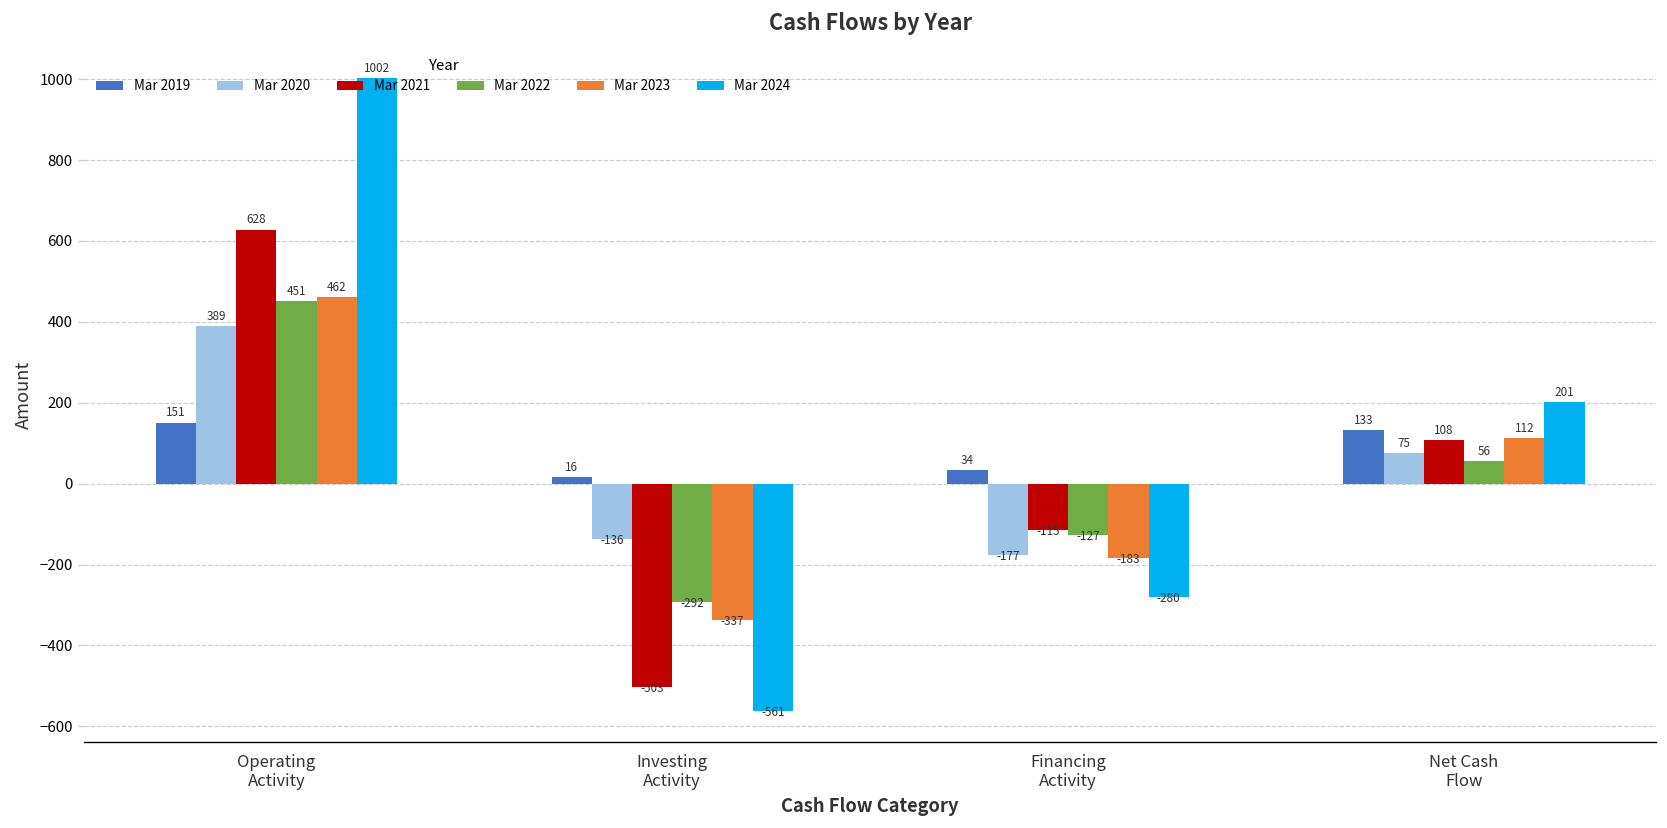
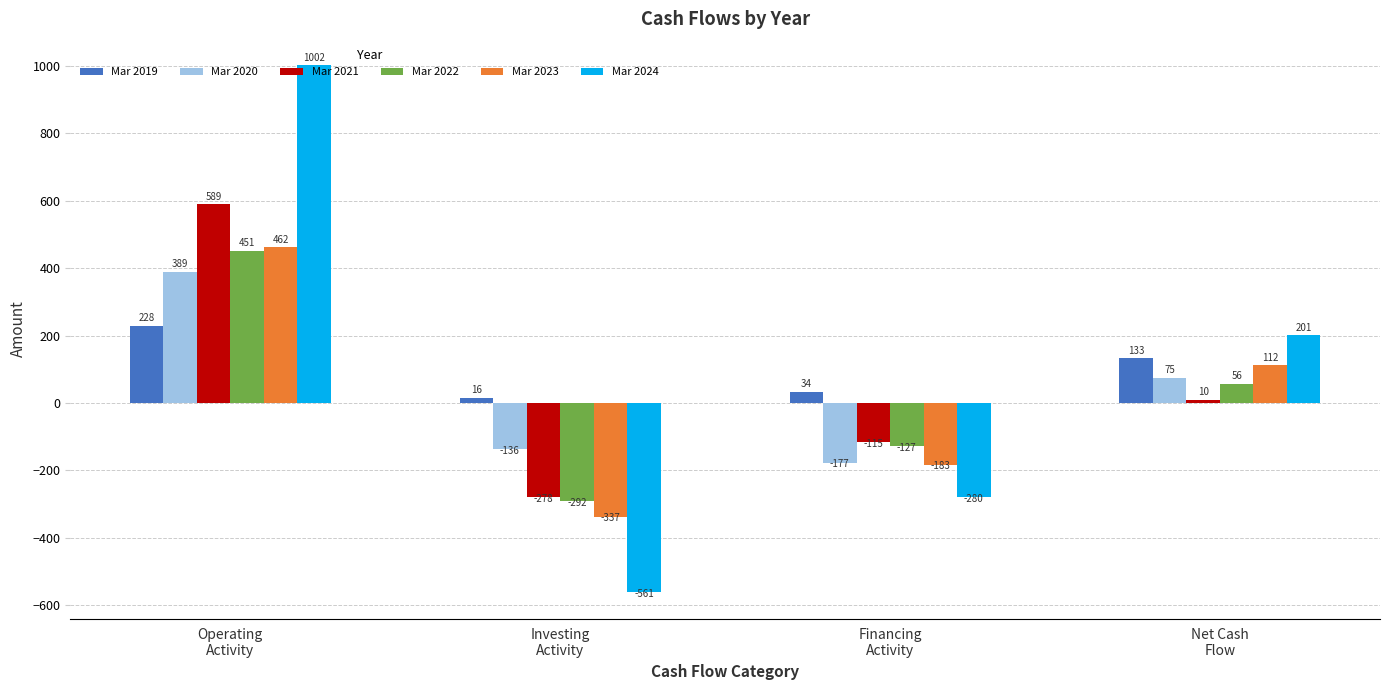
  {
    "Mar 2019": {
-     "Operating Activity": 151,
+     "Operating Activity": 228,
      "Investing Activity": 16,
      "Financing Activity": 34,
      "Net Cash Flow": 133
    },
    "Mar 2020": {
      "Operating Activity": 389,
      "Investing Activity": -136,
      "Financing Activity": -177,
      "Net Cash Flow": 75
    },
    "Mar 2021": {
-     "Operating Activity": 628,
-     "Investing Activity": -503,
+     "Operating Activity": 589,
+     "Investing Activity": -278,
      "Financing Activity": -115,
-     "Net Cash Flow": 108
+     "Net Cash Flow": 10
    },
    "Mar 2022": {
      "Operating Activity": 451,
      "Investing Activity": -292,
      "Financing Activity": -127,
      "Net Cash Flow": 56
    },
    "Mar 2023": {
      "Operating Activity": 462,
      "Investing Activity": -337,
      "Financing Activity": -183,
      "Net Cash Flow": 112
    },
    "Mar 2024": {
      "Operating Activity": 1002,
      "Investing Activity": -561,
      "Financing Activity": -280,
      "Net Cash Flow": 201
    }
  }
